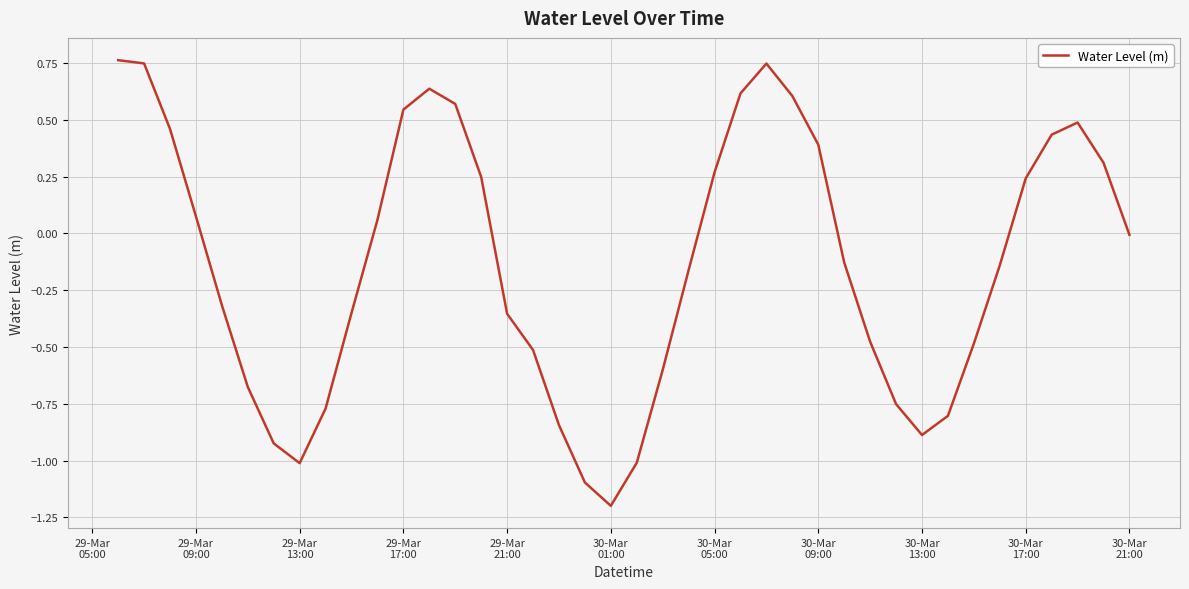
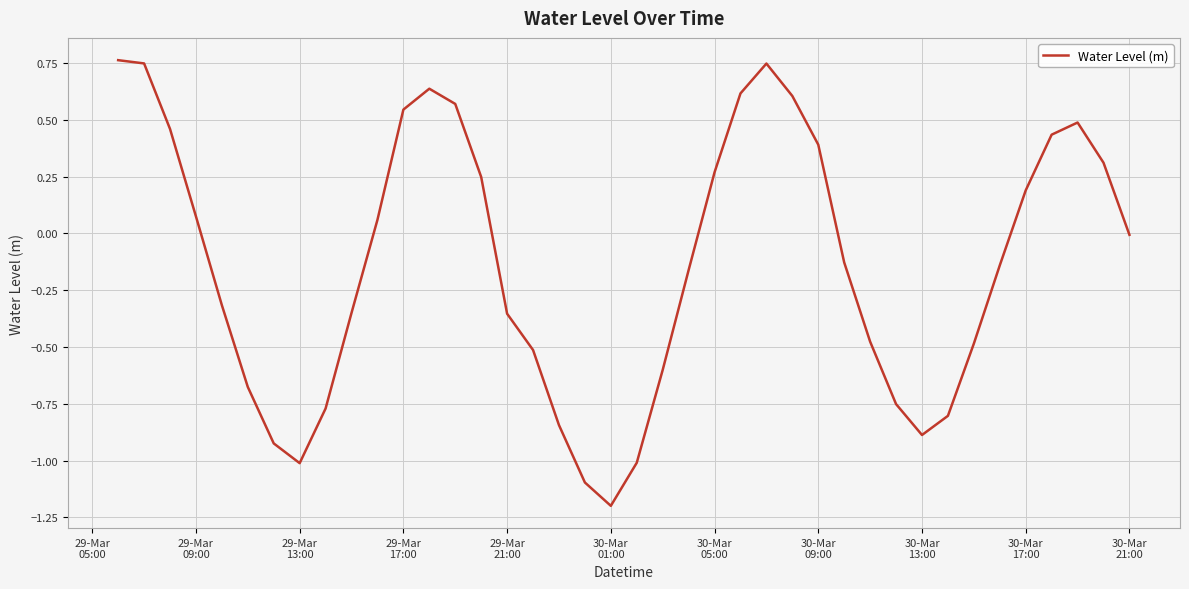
  {
    "29-Mar 09:00": 0.07,
    "29-Mar 13:00": -1.01,
    "29-Mar 17:00": 0.54,
    "29-Mar 21:00": -0.35,
    "30-Mar 01:00": -1.20,
    "30-Mar 05:00": 0.27,
    "30-Mar 09:00": 0.39,
    "30-Mar 13:00": -0.89,
-   "30-Mar 17:00": 0.24,
+   "30-Mar 17:00": 0.19,
    "30-Mar 21:00": -0.01
  }
